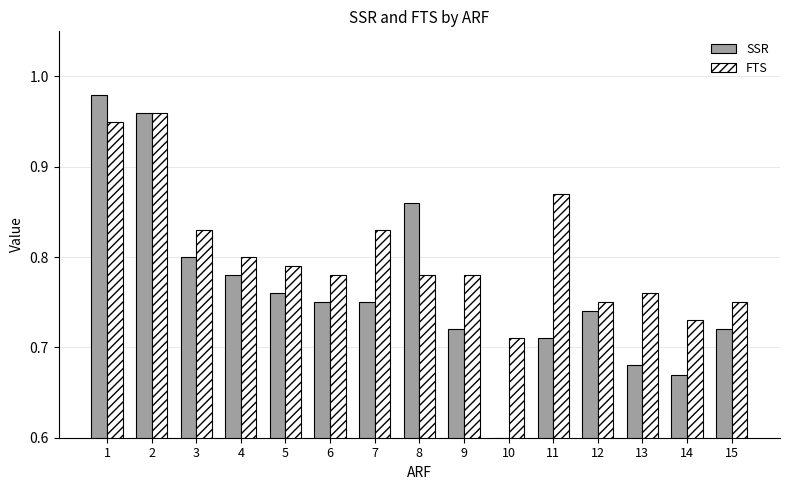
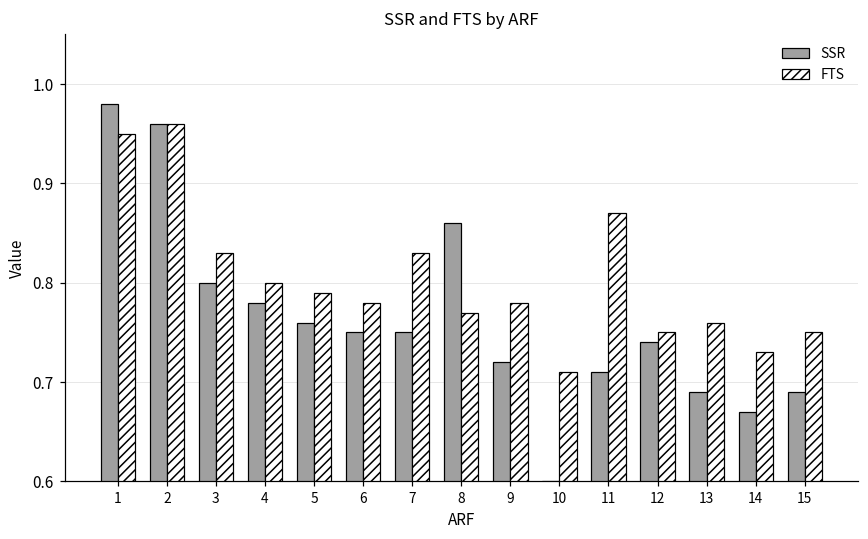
  {
    "SSR": {
      "1": 0.98,
      "2": 0.96,
      "3": 0.80,
      "4": 0.78,
      "5": 0.76,
      "6": 0.75,
      "7": 0.75,
      "8": 0.86,
      "9": 0.72,
      "10": 0.60,
      "11": 0.71,
      "12": 0.74,
-     "13": 0.68,
+     "13": 0.69,
      "14": 0.67,
-     "15": 0.72
+     "15": 0.69
    },
    "FTS": {
      "1": 0.95,
      "2": 0.96,
      "3": 0.83,
      "4": 0.80,
      "5": 0.79,
      "6": 0.78,
      "7": 0.83,
-     "8": 0.78,
+     "8": 0.77,
      "9": 0.78,
      "10": 0.71,
      "11": 0.87,
      "12": 0.75,
      "13": 0.76,
      "14": 0.73,
      "15": 0.75
    }
  }
